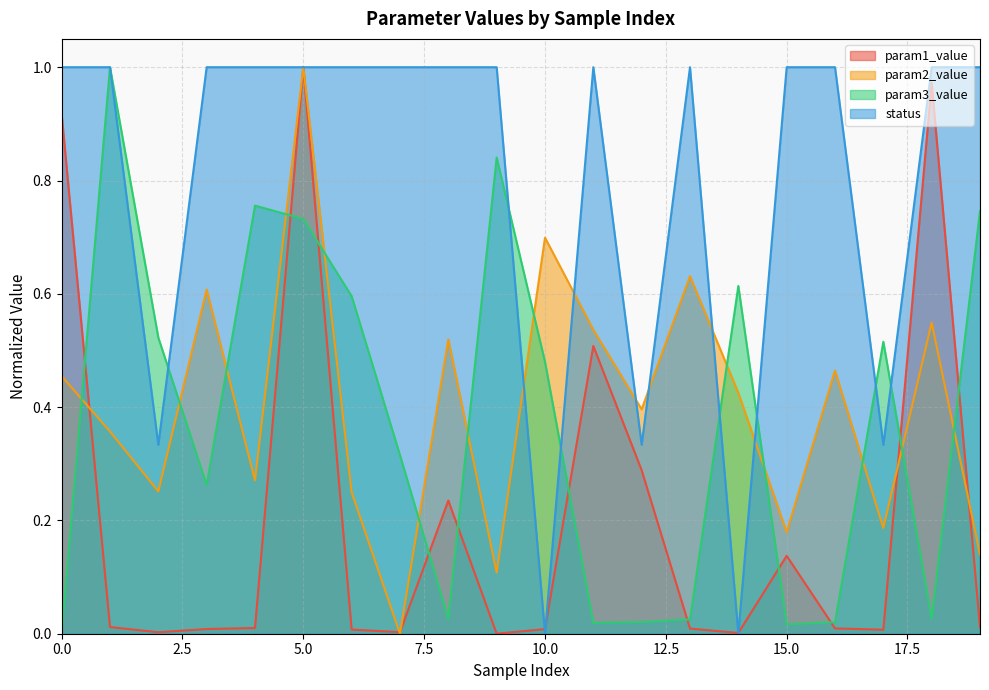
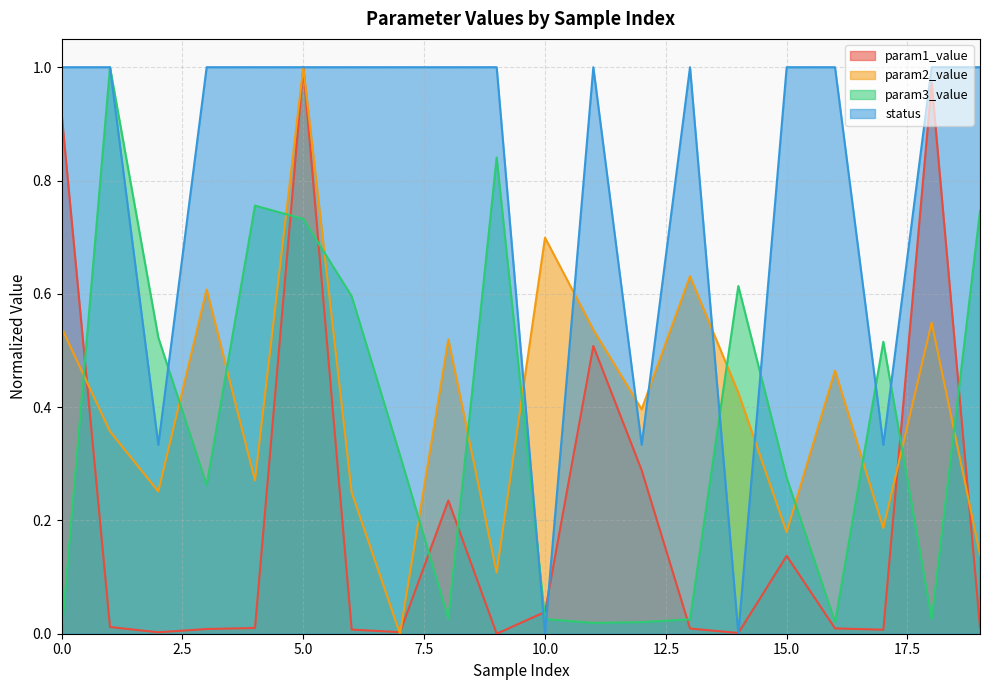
  {
    "param1_value": {
      "0.0": 0.92,
-     "10.0": 0.01,
+     "10.0": 0.04,
      "15.0": 0.14
    },
    "param2_value": {
-     "0.0": 0.45,
+     "0.0": 0.54,
      "10.0": 0.70,
      "15.0": 0.18
    },
    "param3_value": {
      "0.0": 0.00,
      "5.0": 0.73,
-     "10.0": 0.48,
-     "15.0": 0.02
+     "10.0": 0.03,
+     "15.0": 0.28
    },
    "status": {
      "0.0": 1.00,
      "10.0": 0.00,
      "15.0": 1.00
    }
  }
